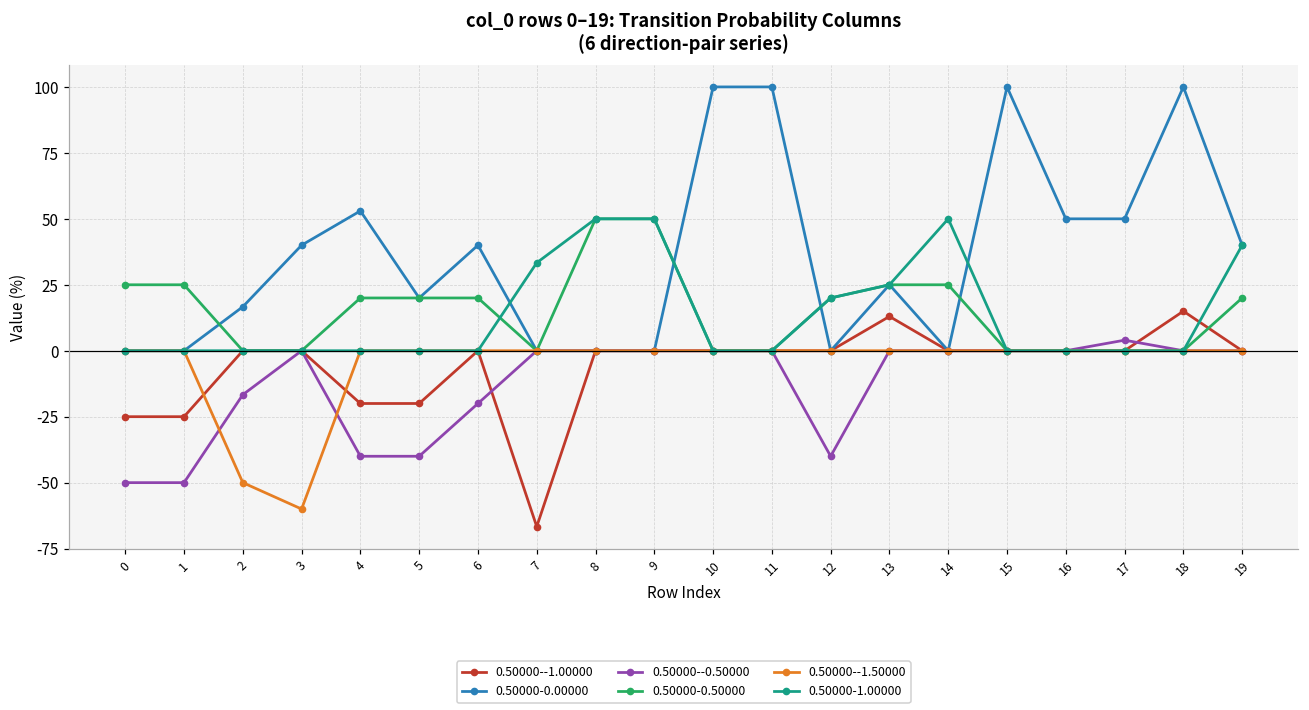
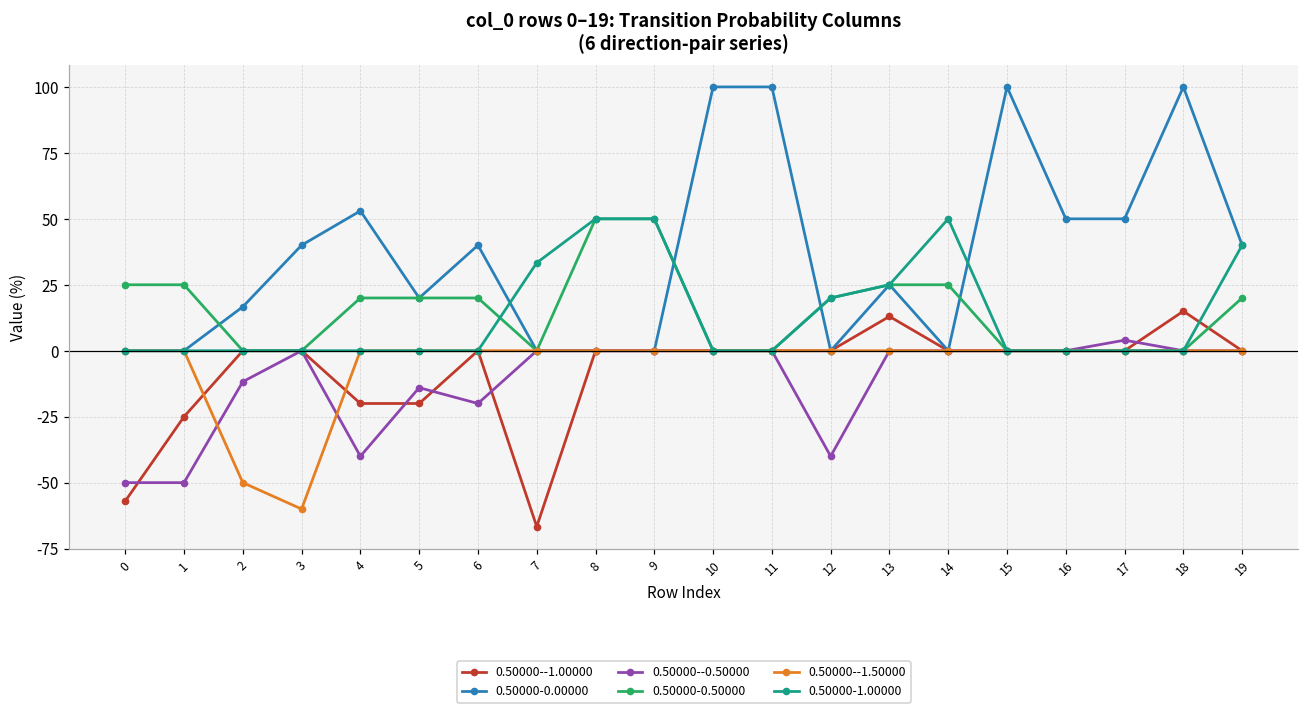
  {
    "0.50000--1.00000": {
-     "0": -25,
+     "0": -57,
      "1": -25,
      "4": -20,
      "5": -20,
      "7": -67,
      "13": 13,
      "18": 15
    },
    "0.50000-0.00000": {
      "2": 17,
      "3": 40,
      "4": 53,
      "6": 40,
      "10": 100,
      "11": 100,
      "15": 100,
      "16": 50,
      "17": 50,
      "18": 100
    },
    "0.50000--0.50000": {
      "0": -50,
      "1": -50,
-     "2": -17,
+     "2": -12,
      "4": -40,
-     "5": -40,
+     "5": -14,
      "6": -20,
      "12": -40,
      "17": 4
    },
    "0.50000--1.50000": {
      "2": -50,
      "3": -60
    }
  }
